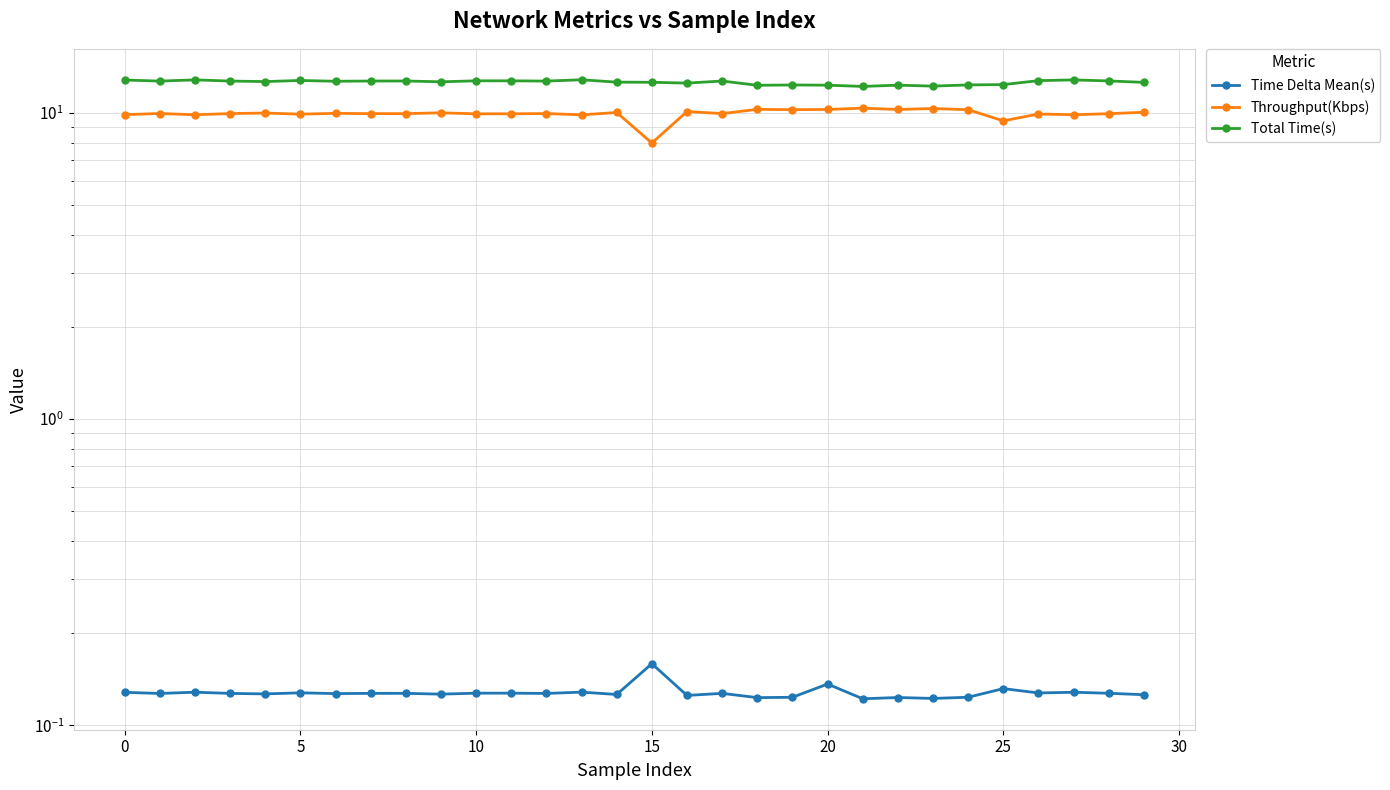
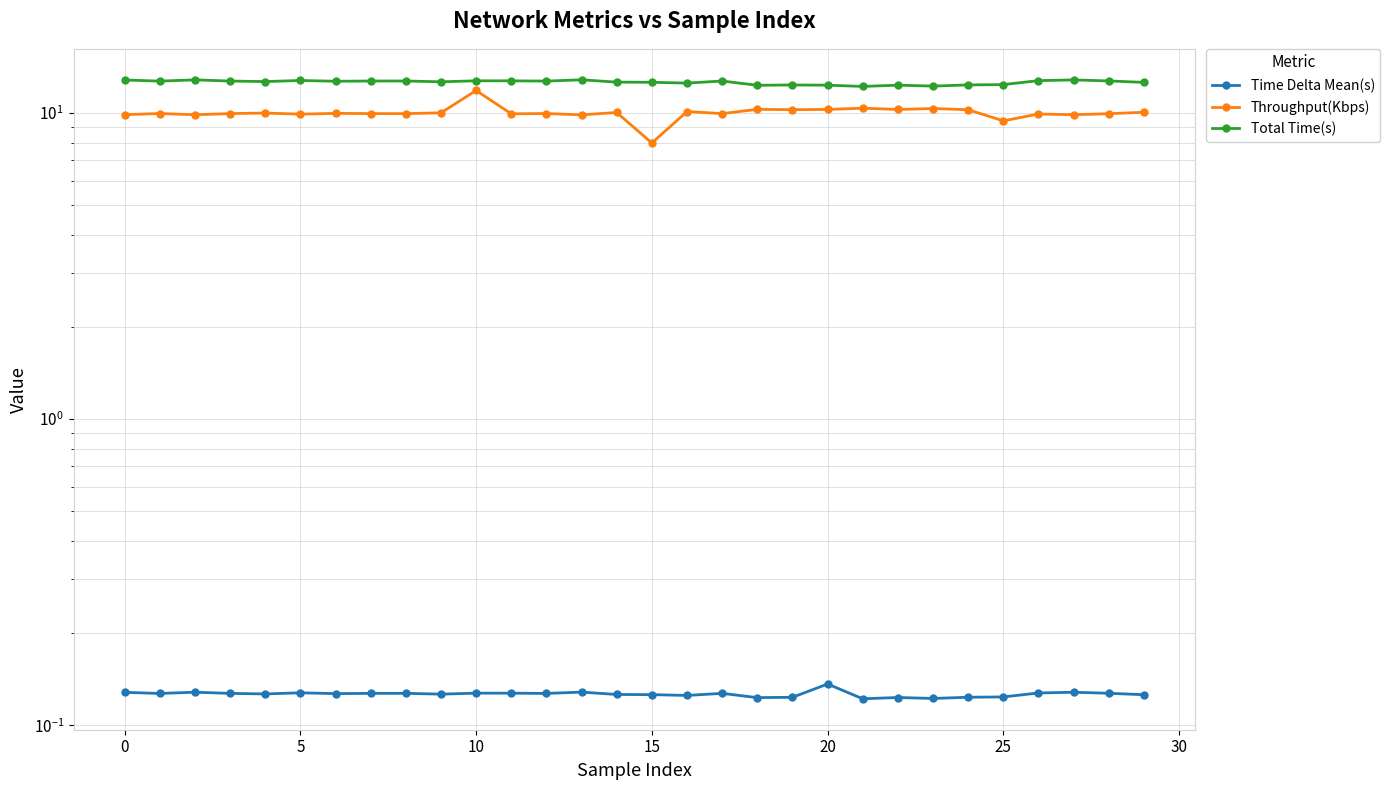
  {
    "Time Delta Mean(s)": {
      "0": 0.128,
      "5": 0.128,
      "10": 0.127,
-     "15": 0.16,
+     "15": 0.126,
      "20": 0.14,
-     "25": 0.132
+     "25": 0.124
    },
    "Throughput(Kbps)": {
      "0": 9.9,
      "5": 9.9,
-     "10": 9.9,
+     "10": 11.8,
      "15": 8.0,
      "20": 10.3,
      "25": 9.4
    },
    "Total Time(s)": {
      "0": 12.8,
      "5": 12.8,
      "10": 12.7,
      "15": 12.6,
      "20": 12.3,
      "25": 12.4
    }
  }
